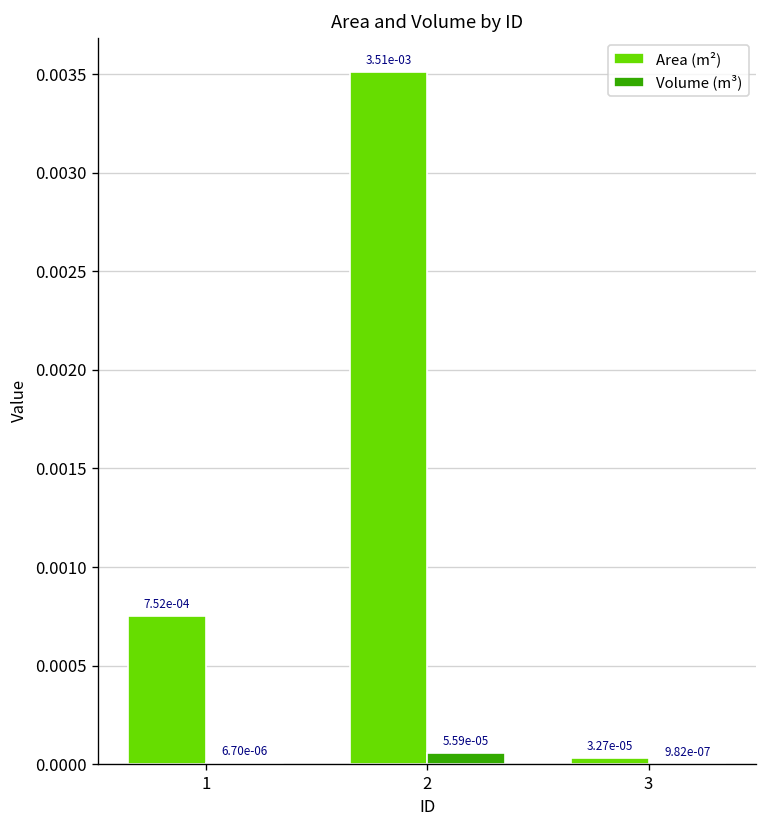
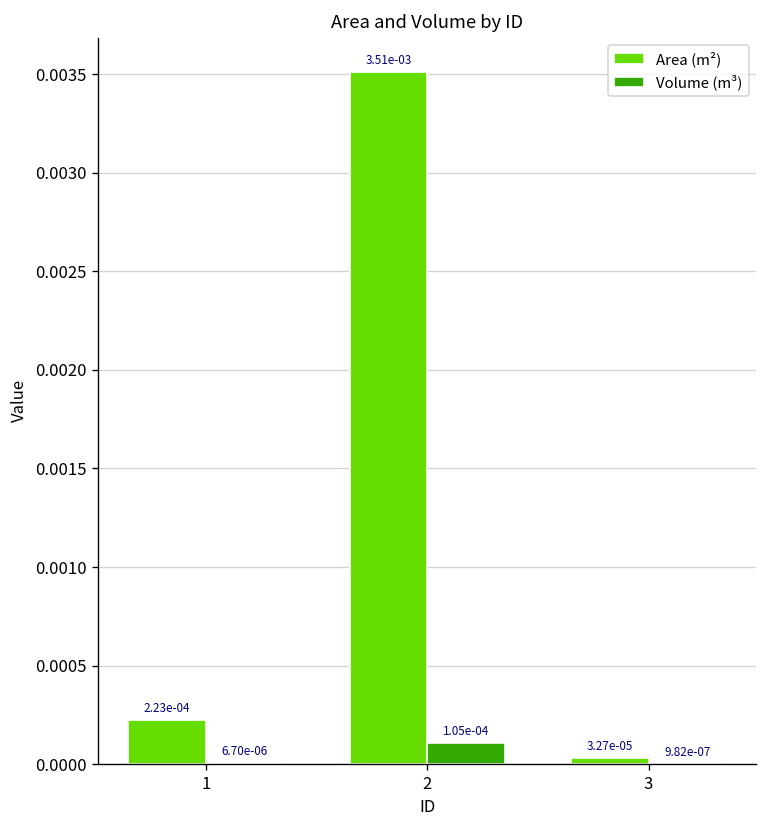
  {
    "Area (m²)": {
-     "1": "7.52e-04",
+     "1": "2.23e-04",
      "2": "3.51e-03",
      "3": "3.27e-05"
    },
    "Volume (m³)": {
      "1": "6.70e-06",
-     "2": "5.59e-05",
+     "2": "1.05e-04",
      "3": "9.82e-07"
    }
  }
